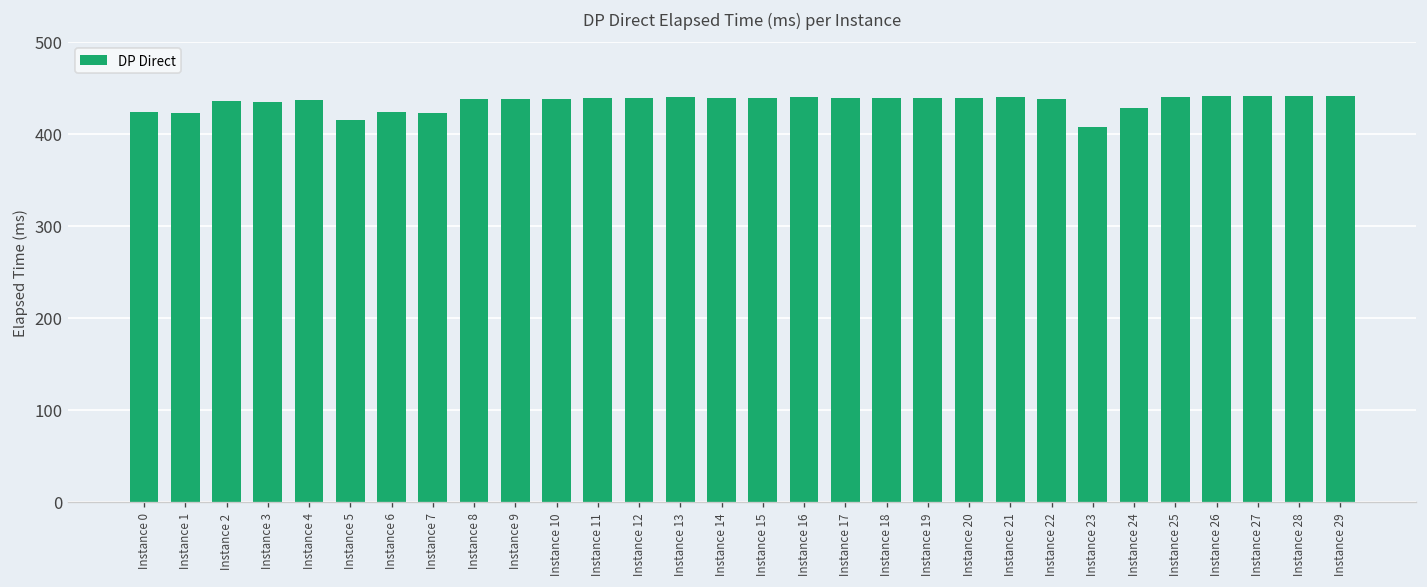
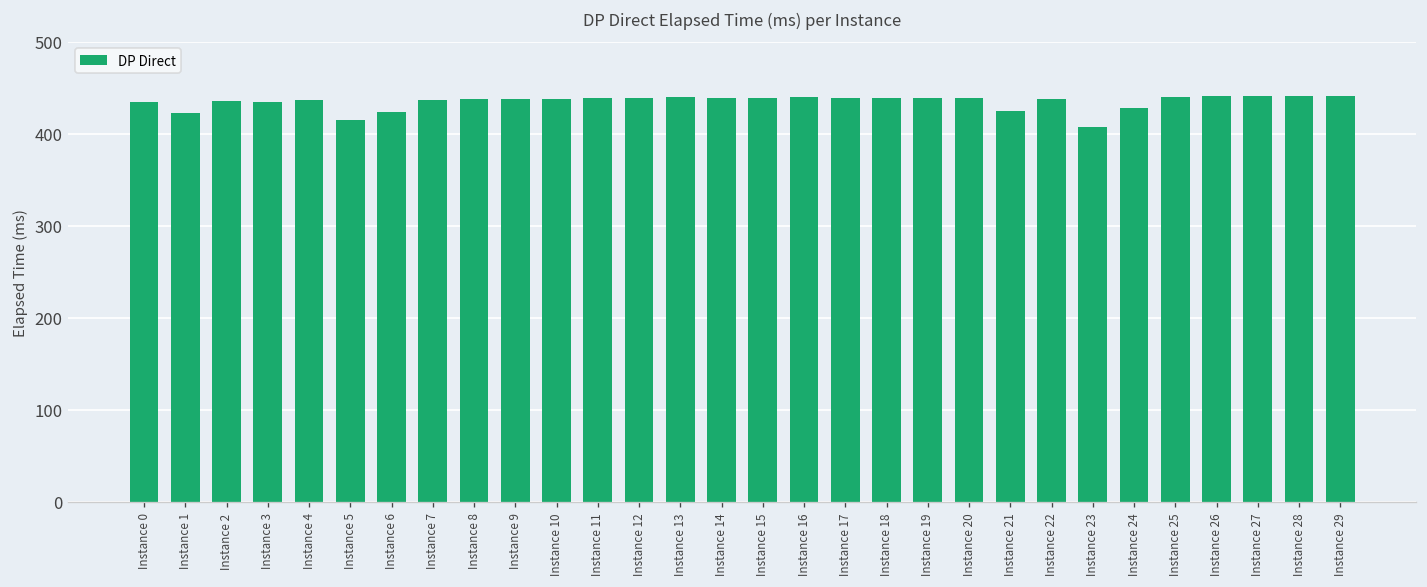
  {
-   "Instance 0": 420,
+   "Instance 0": 440,
    "Instance 1": 420,
    "Instance 2": 440,
    "Instance 3": 440,
    "Instance 4": 440,
    "Instance 5": 420,
    "Instance 6": 420,
-   "Instance 7": 420,
+   "Instance 7": 440,
    "Instance 8": 440,
    "Instance 9": 440,
    "Instance 10": 440,
    "Instance 11": 440,
    "Instance 12": 440,
    "Instance 13": 440,
    "Instance 14": 440,
    "Instance 15": 440,
    "Instance 16": 440,
    "Instance 17": 440,
    "Instance 18": 440,
    "Instance 19": 440,
    "Instance 20": 440,
-   "Instance 21": 440,
+   "Instance 21": 430,
    "Instance 22": 440,
    "Instance 23": 410,
    "Instance 24": 430,
    "Instance 25": 440,
    "Instance 26": 440,
    "Instance 27": 440,
    "Instance 28": 440,
    "Instance 29": 440
  }
